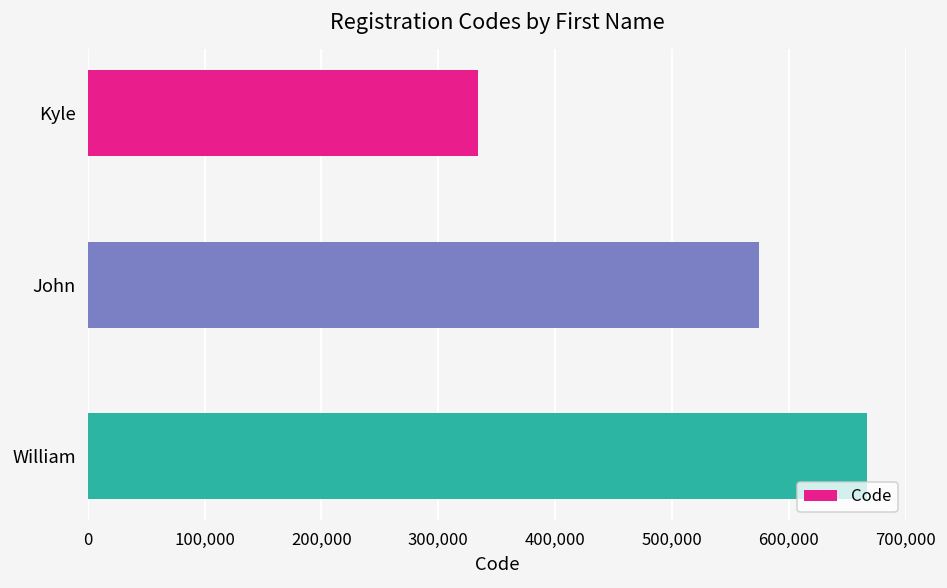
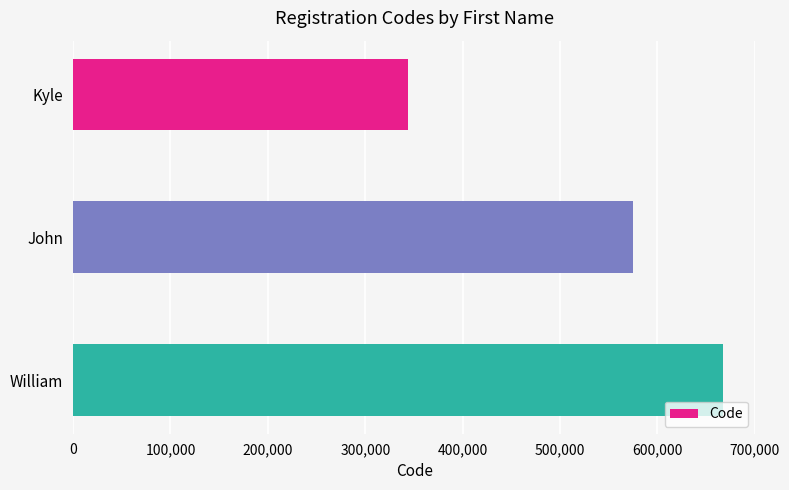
  {
-   "Kyle": "330,000",
+   "Kyle": "340,000",
    "John": "570,000",
    "William": "670,000"
  }
